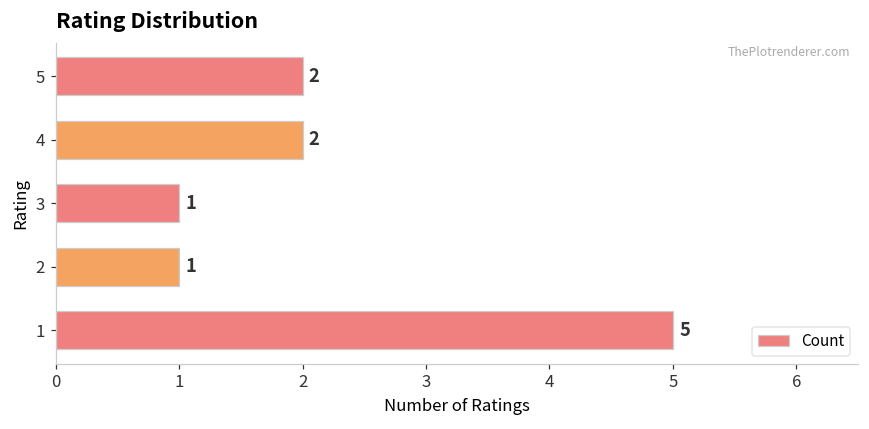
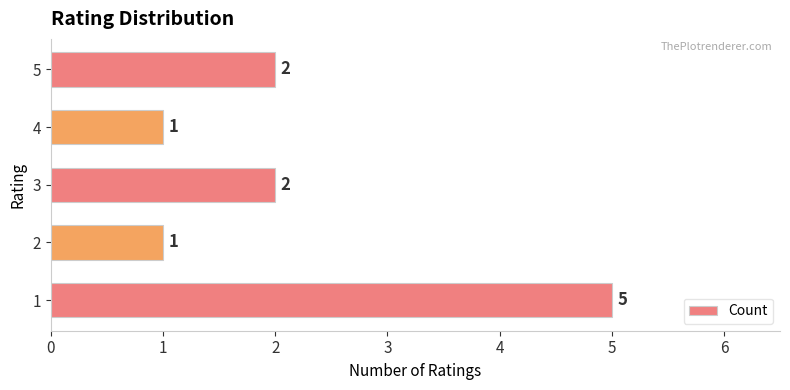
  {
    "5": 2,
-   "4": 2,
-   "3": 1,
+   "4": 1,
+   "3": 2,
    "2": 1,
    "1": 5
  }
